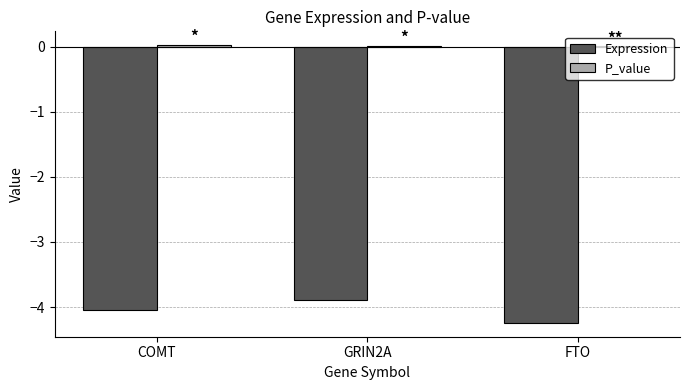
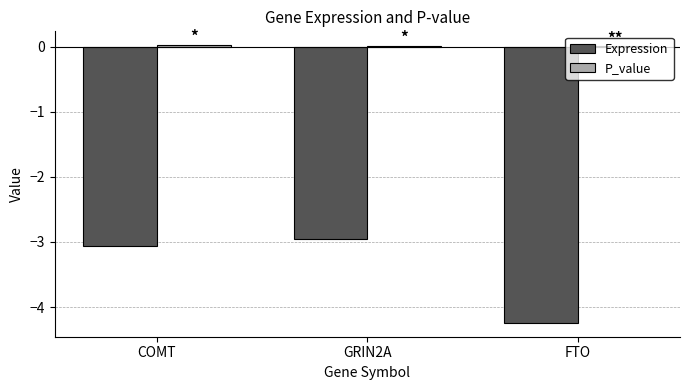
  {
    "Expression": {
-     "COMT": -4.0,
-     "GRIN2A": -3.9,
+     "COMT": -3.1,
+     "GRIN2A": -3.0,
      "FTO": -4.2
    }
  }
